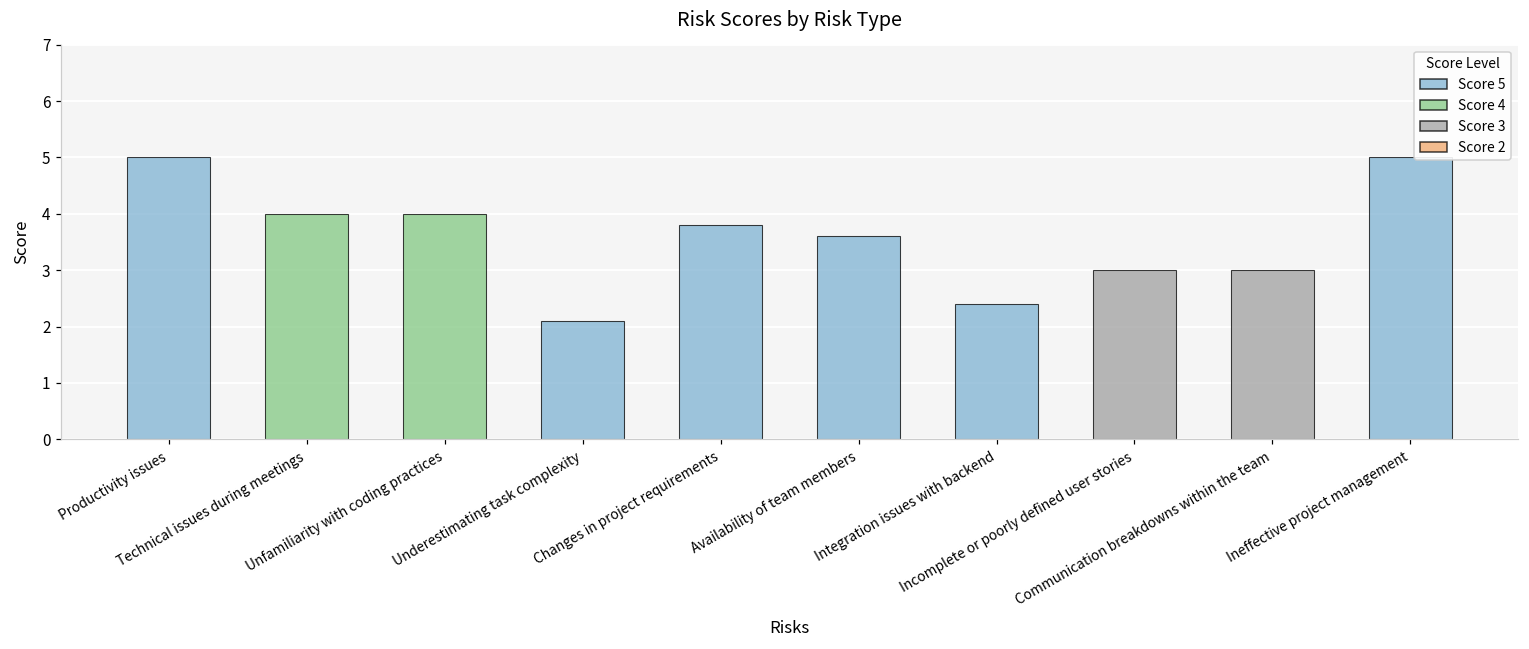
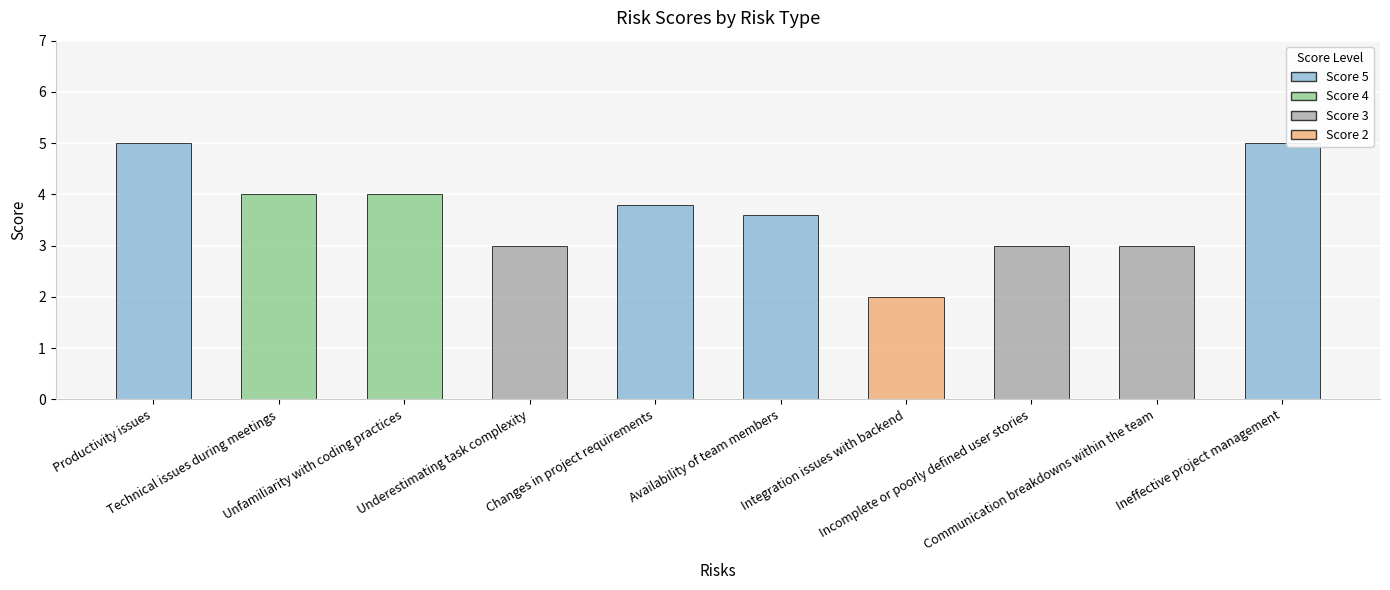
  {
    "Productivity issues": 5.0,
    "Technical issues during meetings": 4.0,
    "Unfamiliarity with coding practices": 4.0,
-   "Underestimating task complexity": 2.1,
+   "Underestimating task complexity": 3.0,
    "Changes in project requirements": 3.8,
    "Availability of team members": 3.6,
-   "Integration issues with backend": 2.4,
+   "Integration issues with backend": 2.0,
    "Incomplete or poorly defined user stories": 3.0,
    "Communication breakdowns within the team": 3.0,
    "Ineffective project management": 5.0
  }
